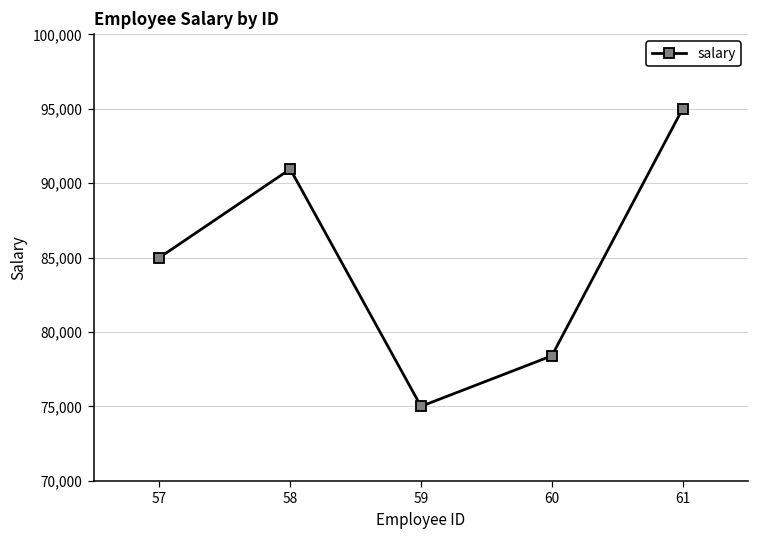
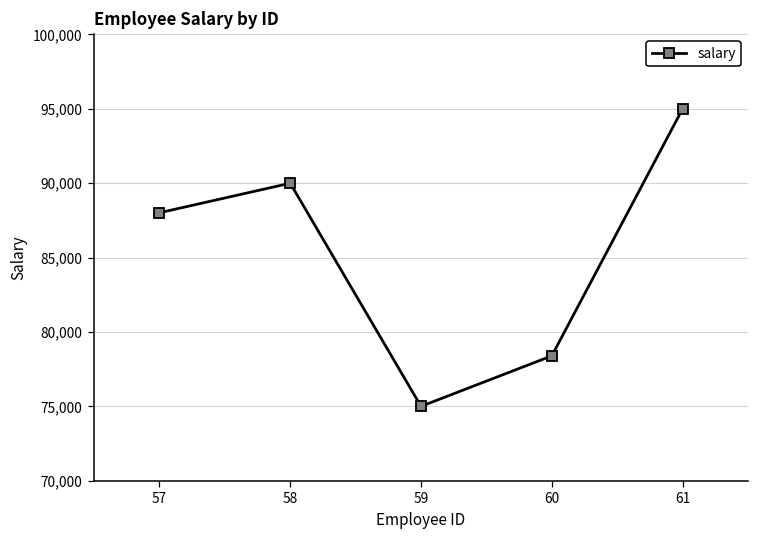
  {
-   "57": "85,000",
-   "58": "91,000",
+   "57": "88,000",
+   "58": "90,000",
    "59": "75,000",
    "60": "78,400",
    "61": "95,000"
  }
